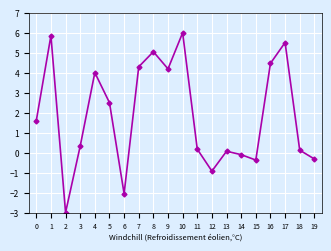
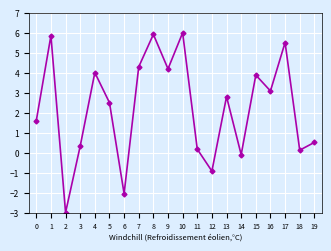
  {
    "0": 1.6,
    "1": 5.9,
    "2": -3.0,
    "3": 0.3,
    "4": 4.0,
    "5": 2.5,
    "6": -2.1,
    "7": 4.3,
-   "8": 5.1,
+   "8": 5.9,
    "9": 4.2,
    "10": 6.0,
    "11": 0.2,
    "12": -0.9,
-   "13": 0.1,
+   "13": 2.8,
    "14": -0.1,
-   "15": -0.4,
-   "16": 4.5,
+   "15": 3.9,
+   "16": 3.1,
    "17": 5.5,
    "18": 0.1,
-   "19": -0.3
+   "19": 0.5
  }
